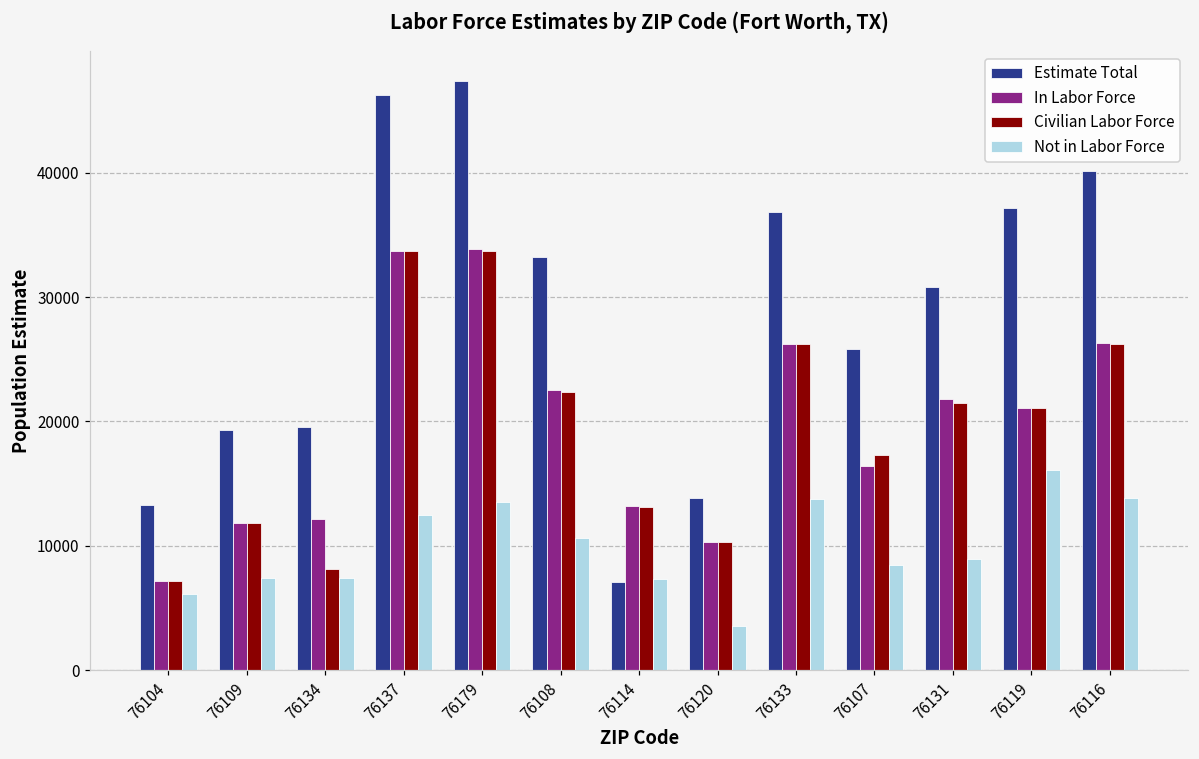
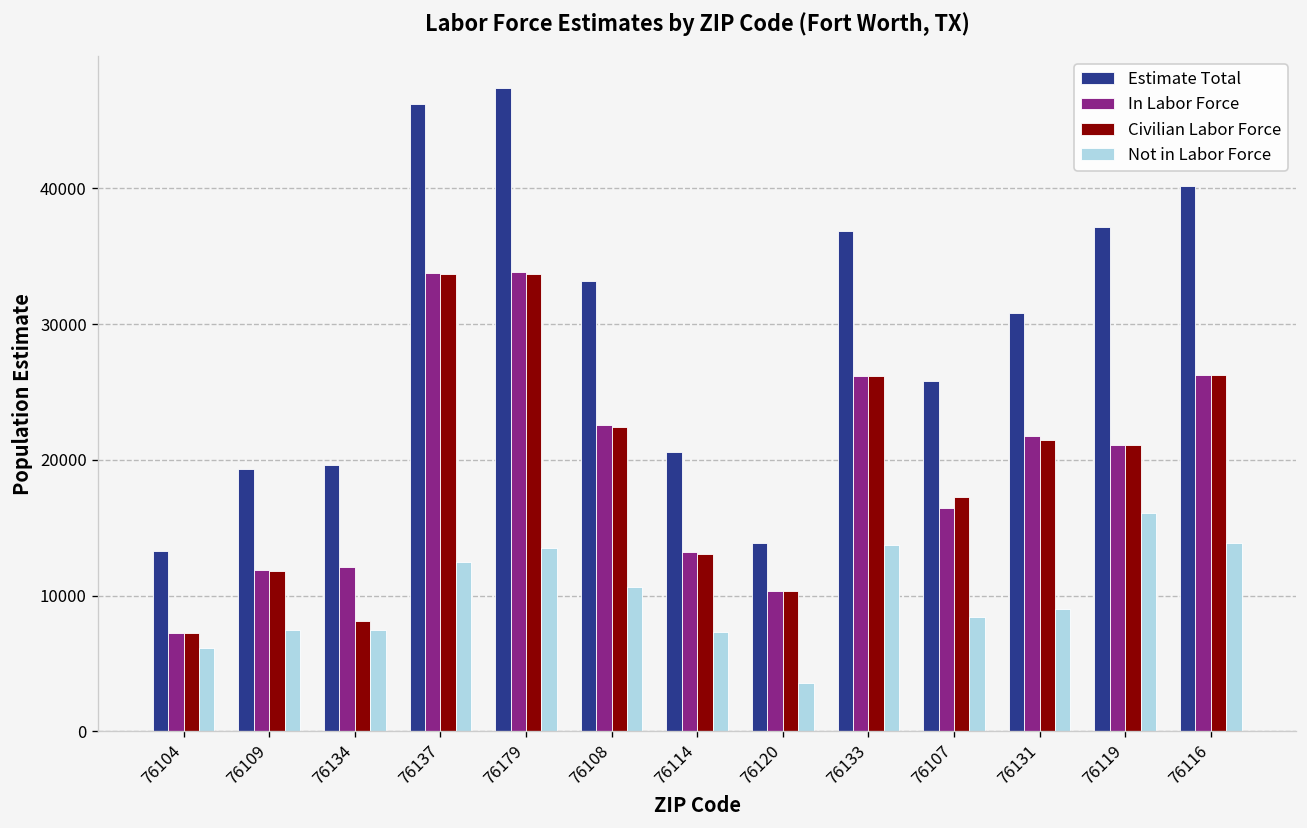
  {
    "Estimate Total": {
      "76104": 13300,
      "76109": 19300,
      "76134": 19600,
      "76137": 46200,
      "76179": 47400,
      "76108": 33200,
-     "76114": 7100,
+     "76114": 20600,
      "76120": 13900,
      "76133": 36800,
      "76107": 25800,
      "76131": 30800,
      "76119": 37200,
      "76116": 40100
    },
    "In Labor Force": {
      "76104": 7200,
      "76109": 11900,
      "76134": 12100,
      "76137": 33700,
      "76179": 33800,
      "76108": 22600,
      "76114": 13200,
      "76120": 10300,
      "76133": 26200,
      "76107": 16400,
      "76131": 21800,
      "76119": 21100,
      "76116": 26300
    },
    "Civilian Labor Force": {
      "76104": 7200,
      "76109": 11800,
      "76134": 8200,
      "76137": 33700,
      "76179": 33700,
      "76108": 22400,
      "76114": 13100,
      "76120": 10300,
      "76133": 26200,
      "76107": 17300,
      "76131": 21500,
      "76119": 21100,
      "76116": 26200
    },
    "Not in Labor Force": {
      "76104": 6100,
      "76109": 7500,
      "76134": 7500,
      "76137": 12500,
      "76179": 13500,
      "76108": 10600,
      "76114": 7300,
      "76120": 3600,
      "76133": 13700,
      "76107": 8500,
      "76131": 9000,
      "76119": 16100,
      "76116": 13900
    }
  }
